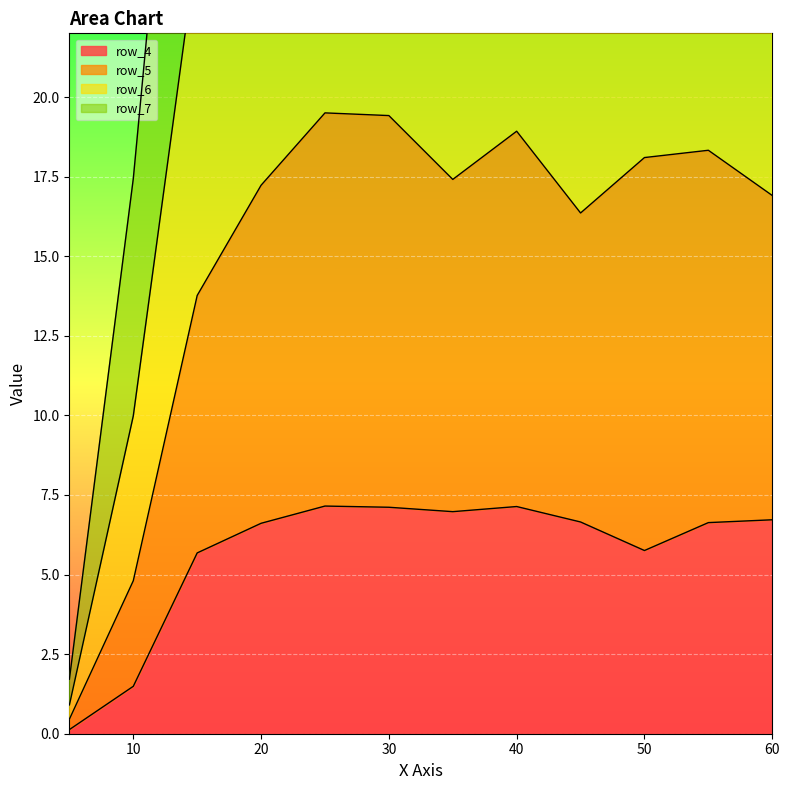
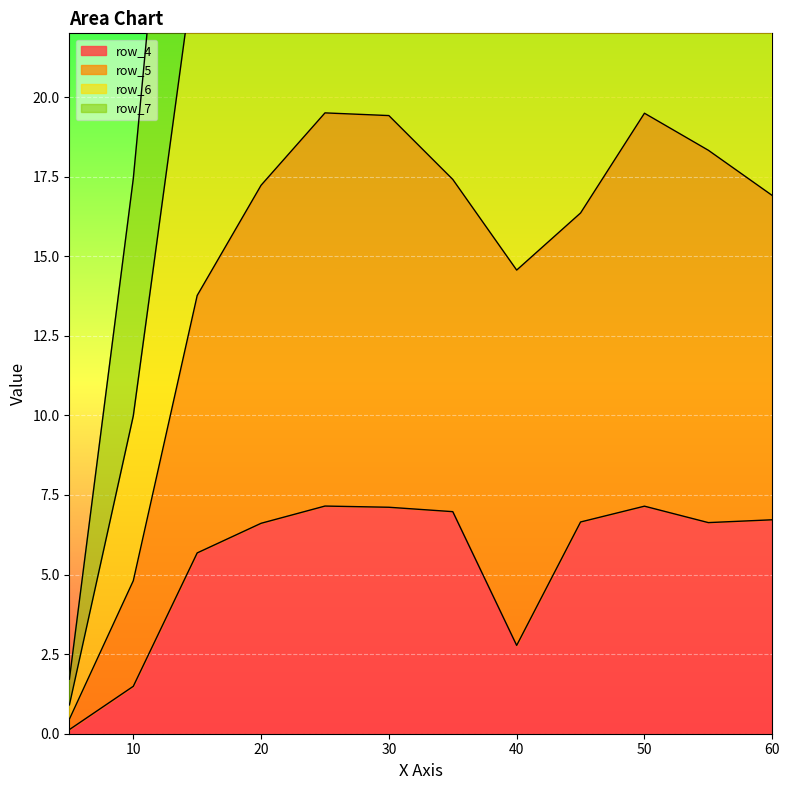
  {
    "row_4": {
      "10": 1.5,
      "20": 6.6,
      "30": 7.1,
-     "40": 7.1,
-     "50": 5.8,
+     "40": 2.8,
+     "50": 7.1,
      "60": 6.7
    },
    "row_5": {
      "10": 3.3,
      "20": 10.6,
      "30": 12.3,
      "40": 11.8,
      "50": 12.3,
      "60": 10.2
    },
    "row_6": {
      "10": 5.2
    },
    "row_7": {
      "10": 7.5
    }
  }
